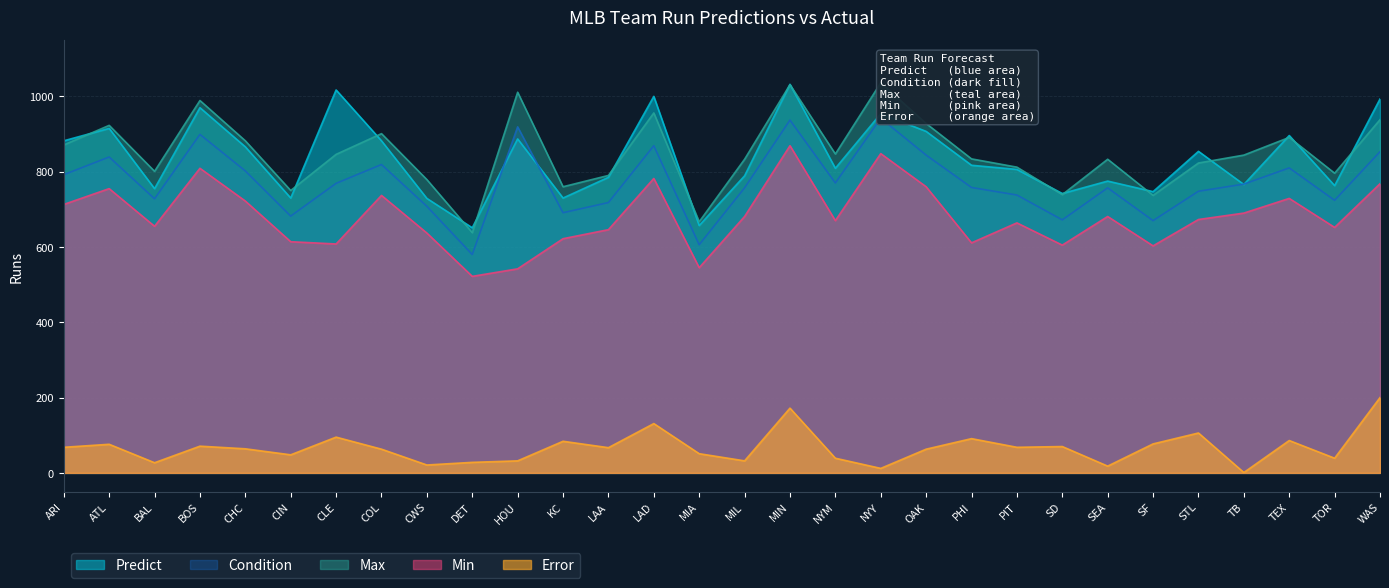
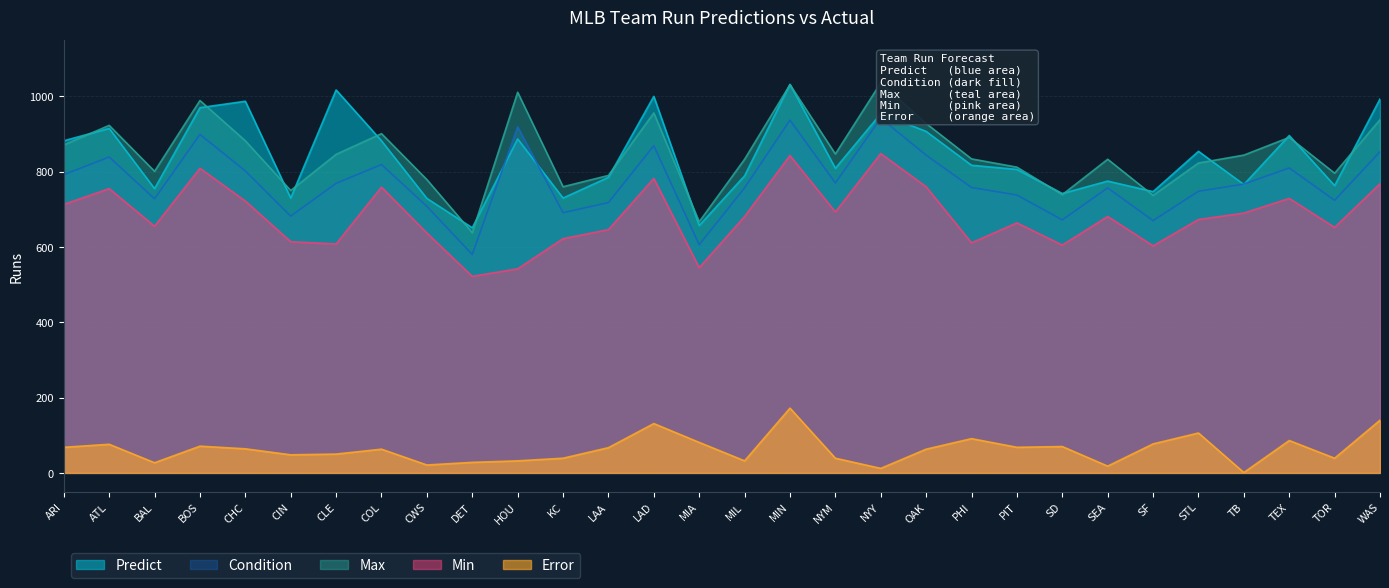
  {
    "Predict": {
      "ARI": 880,
      "ATL": 920,
      "BAL": 760,
      "BOS": 970,
-     "CHC": 870,
+     "CHC": 990,
      "CIN": 730,
      "CLE": 1020,
      "COL": 880,
      "CWS": 730,
      "DET": 650,
      "HOU": 890,
      "KC": 730,
      "LAD": 1000,
      "MIA": 660,
      "MIL": 790,
      "NYM": 810,
      "OAK": 910,
      "PHI": 820,
      "SEA": 780,
      "SF": 750,
      "STL": 850,
      "TOR": 760,
      "WAS": 990
    },
    "Min": {
      "ARI": 710,
      "ATL": 760,
      "BAL": 660,
      "BOS": 810,
      "CHC": 720,
      "CIN": 610,
      "CLE": 610,
-     "COL": 740,
+     "COL": 760,
      "CWS": 640,
      "DET": 520,
      "HOU": 540,
      "KC": 620,
      "LAA": 650,
      "LAD": 780,
      "MIA": 550,
      "MIL": 680,
-     "MIN": 870,
-     "NYM": 670,
+     "MIN": 840,
+     "NYM": 690,
      "NYY": 850,
      "OAK": 760,
      "PHI": 610,
      "PIT": 660,
      "SD": 610,
      "SEA": 680,
      "SF": 600,
      "STL": 670,
      "TB": 690,
      "TEX": 730,
      "TOR": 650,
      "WAS": 770
    },
    "Error": {
      "ARI": 70,
      "ATL": 80,
      "BAL": 30,
      "BOS": 70,
      "CHC": 60,
      "CIN": 50,
-     "CLE": 100,
+     "CLE": 50,
      "COL": 60,
      "CWS": 20,
      "DET": 30,
      "HOU": 30,
-     "KC": 80,
+     "KC": 40,
      "LAA": 70,
      "LAD": 130,
-     "MIA": 50,
+     "MIA": 80,
      "MIL": 30,
      "MIN": 170,
      "NYM": 40,
      "NYY": 10,
      "OAK": 60,
      "PHI": 90,
      "PIT": 70,
      "SD": 70,
      "SEA": 20,
      "SF": 80,
      "STL": 110,
      "TB": 0,
      "TEX": 90,
      "TOR": 40,
-     "WAS": 200
+     "WAS": 140
    }
  }
